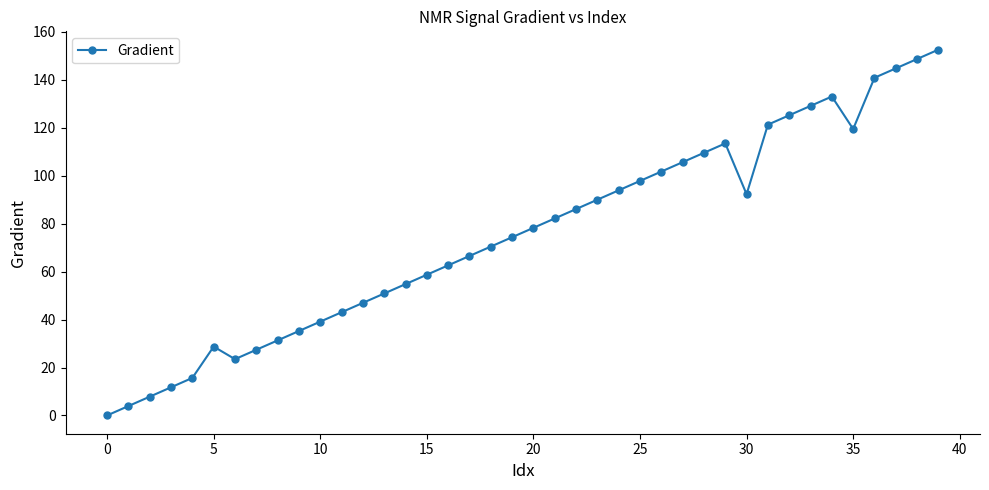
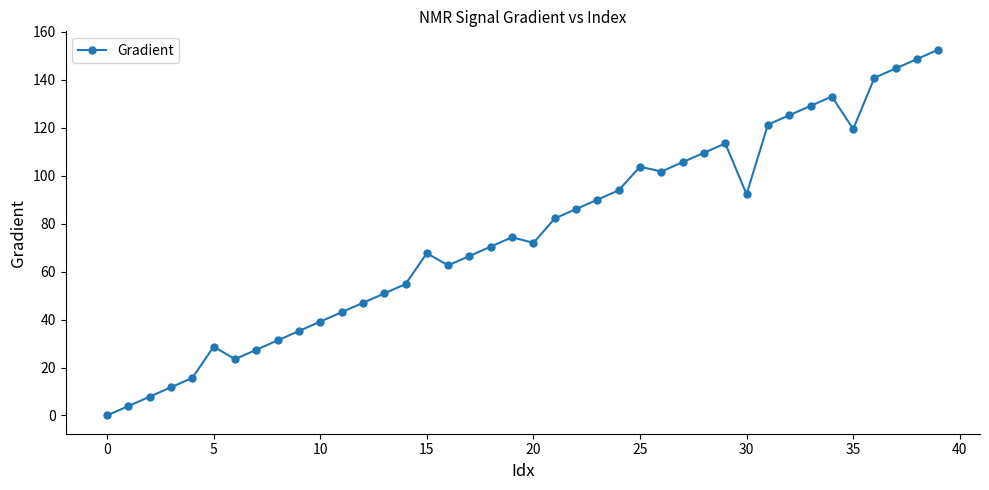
  {
    "0": 0,
    "5": 29,
    "10": 39,
-   "15": 59,
-   "20": 78,
-   "25": 98,
+   "15": 68,
+   "20": 72,
+   "25": 104,
    "30": 92,
    "35": 120
  }
